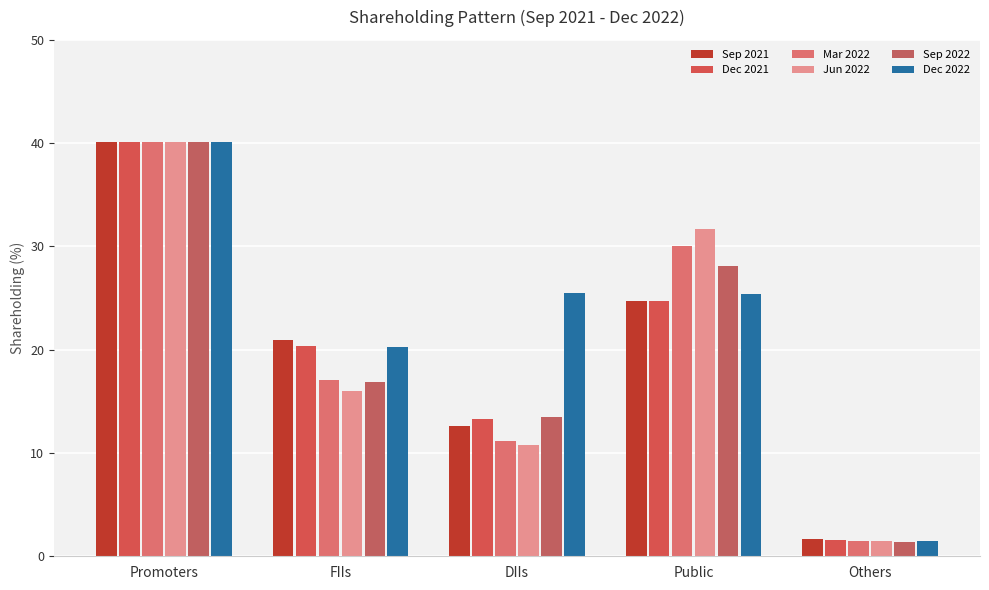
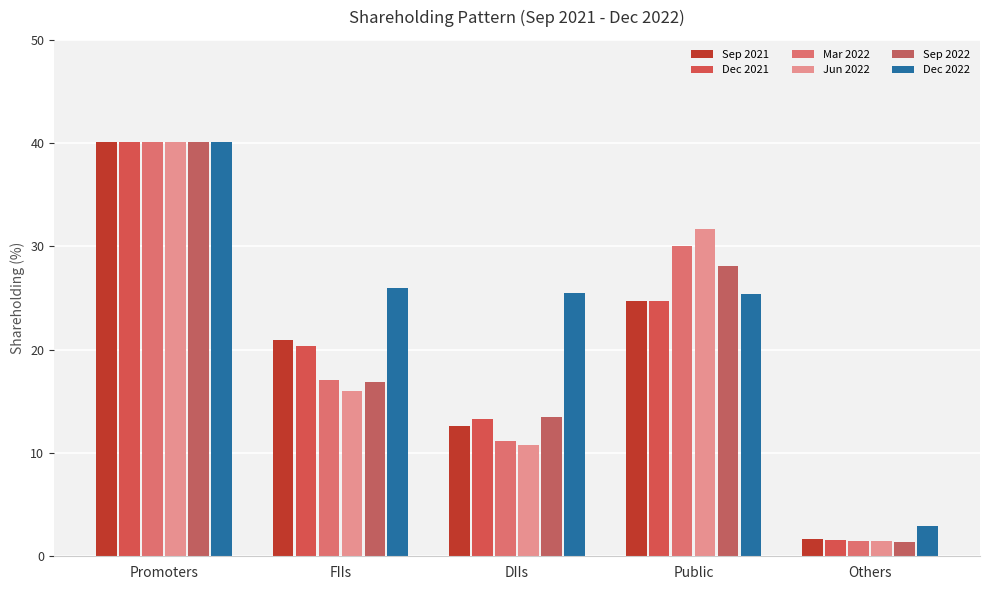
  {
    "Dec 2022": {
      "Promoters": 40.1,
-     "FIIs": 20.3,
+     "FIIs": 26.0,
      "DIIs": 25.5,
      "Public": 25.4,
-     "Others": 1.5
+     "Others": 2.9
    }
  }
